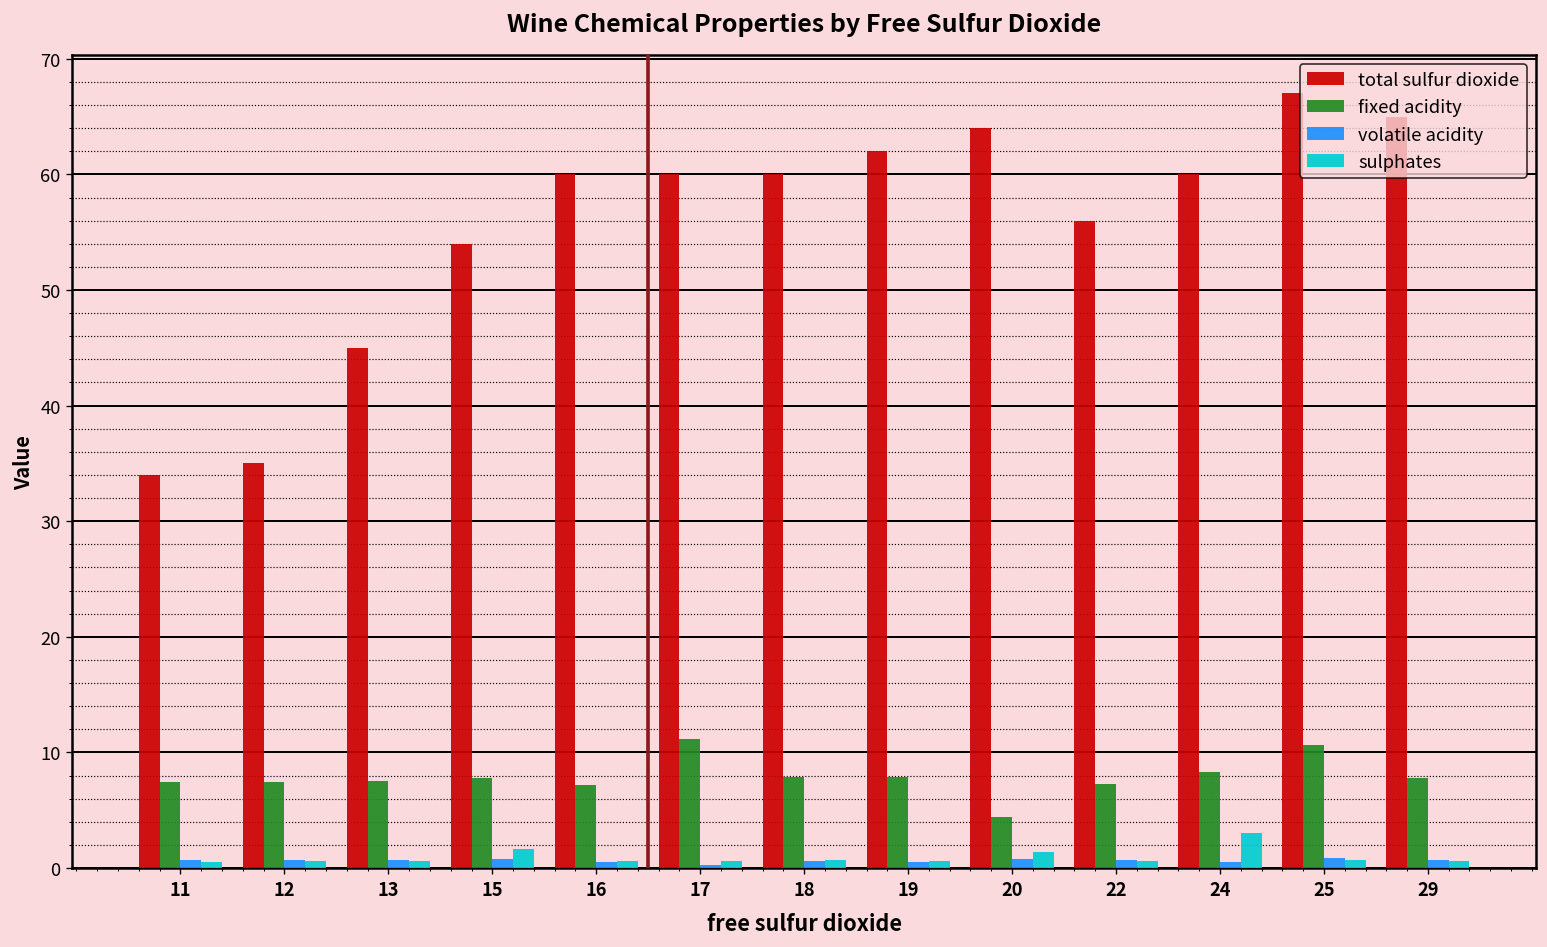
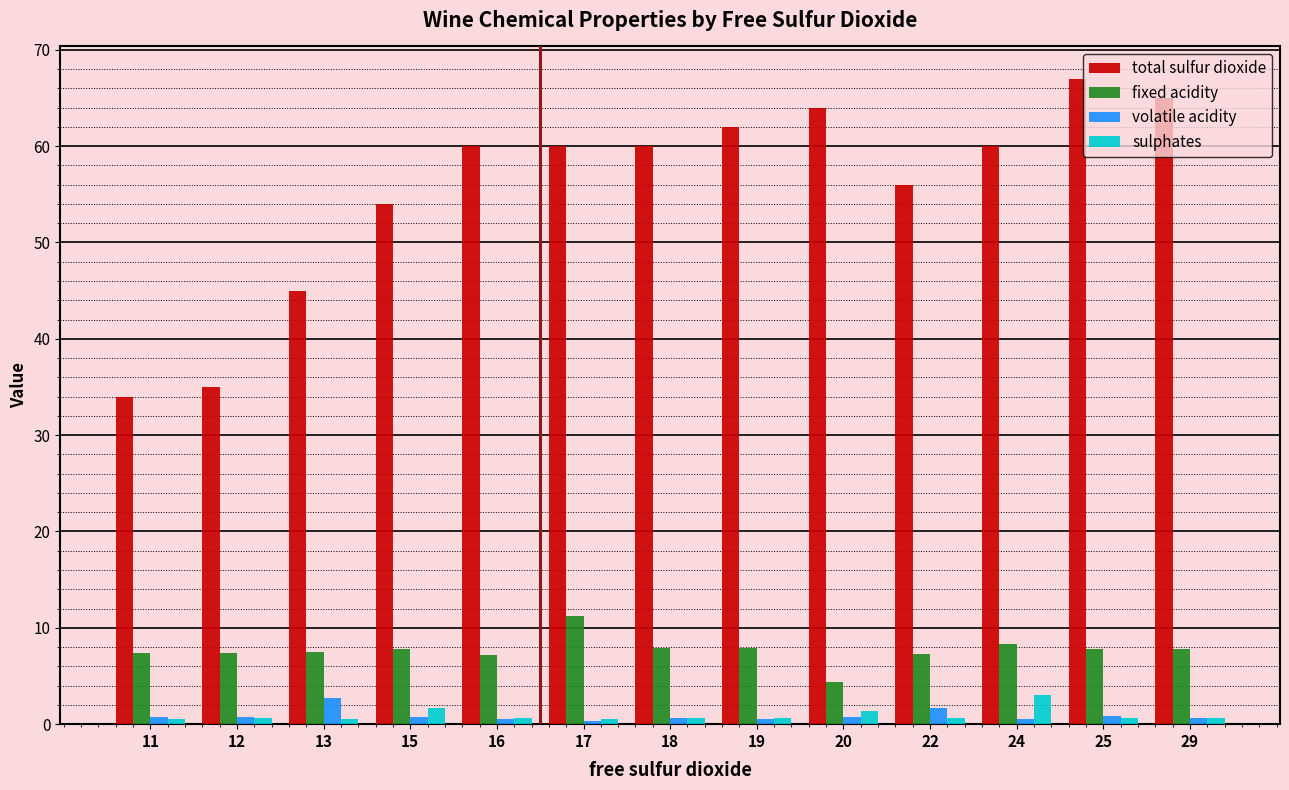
  {
    "total sulfur dioxide": {
      "11": 34,
      "12": 35,
      "13": 45,
      "15": 54,
      "16": 60,
      "17": 60,
      "18": 60,
      "19": 62,
      "20": 64,
      "22": 56,
      "24": 60,
      "25": 67
    },
    "fixed acidity": {
      "11": 7,
      "12": 7,
      "13": 8,
      "15": 8,
      "16": 7,
      "17": 11,
      "18": 8,
      "19": 8,
      "20": 4,
      "22": 7,
      "24": 8,
-     "25": 11,
+     "25": 8,
      "29": 8
    },
    "volatile acidity": {
      "11": 1,
      "12": 1,
-     "13": 1,
+     "13": 3,
      "15": 1,
      "16": 1,
      "17": 0,
      "18": 1,
      "19": 1,
      "20": 1,
-     "22": 1,
+     "22": 2,
      "24": 1,
      "25": 1,
      "29": 1
    },
    "sulphates": {
      "11": 1,
      "12": 1,
      "13": 1,
      "15": 2,
      "16": 1,
      "17": 1,
      "18": 1,
      "19": 1,
      "20": 1,
      "22": 1,
      "24": 3,
      "25": 1,
      "29": 1
    }
  }
